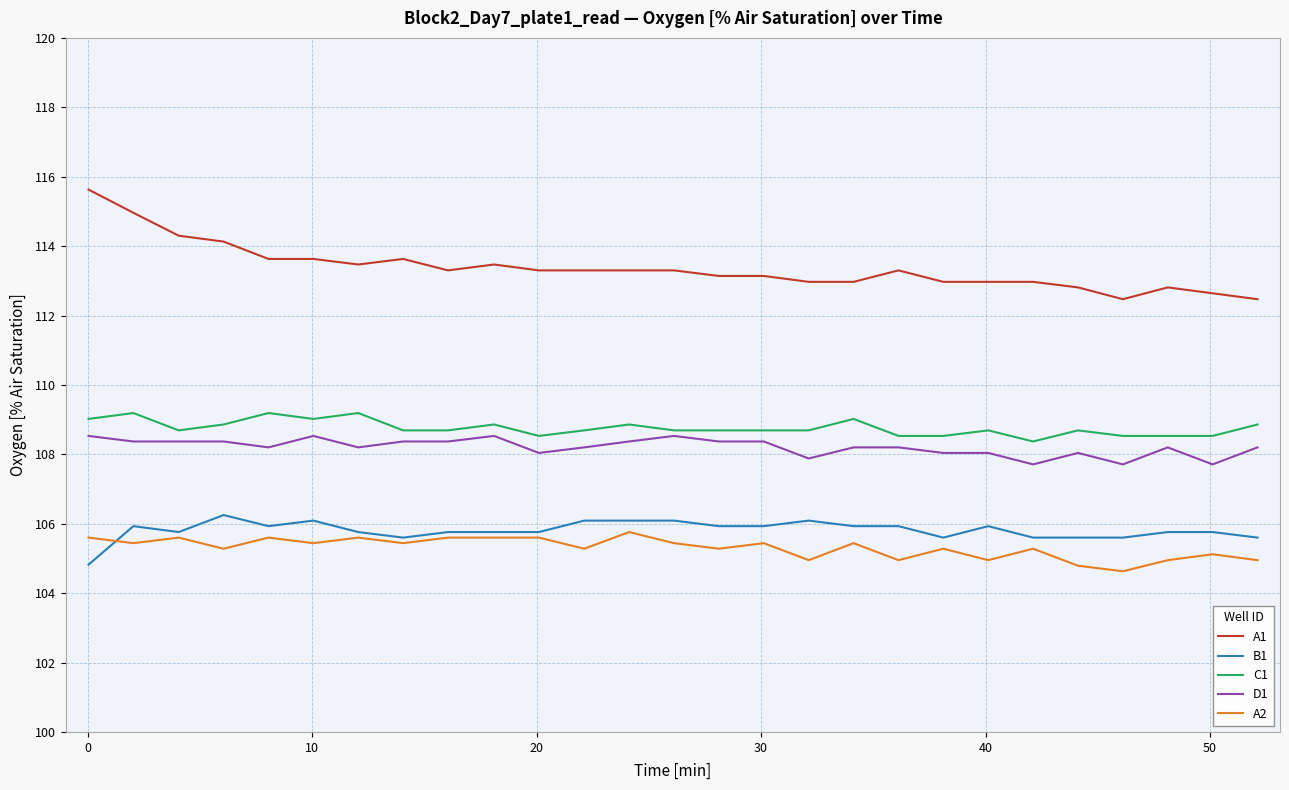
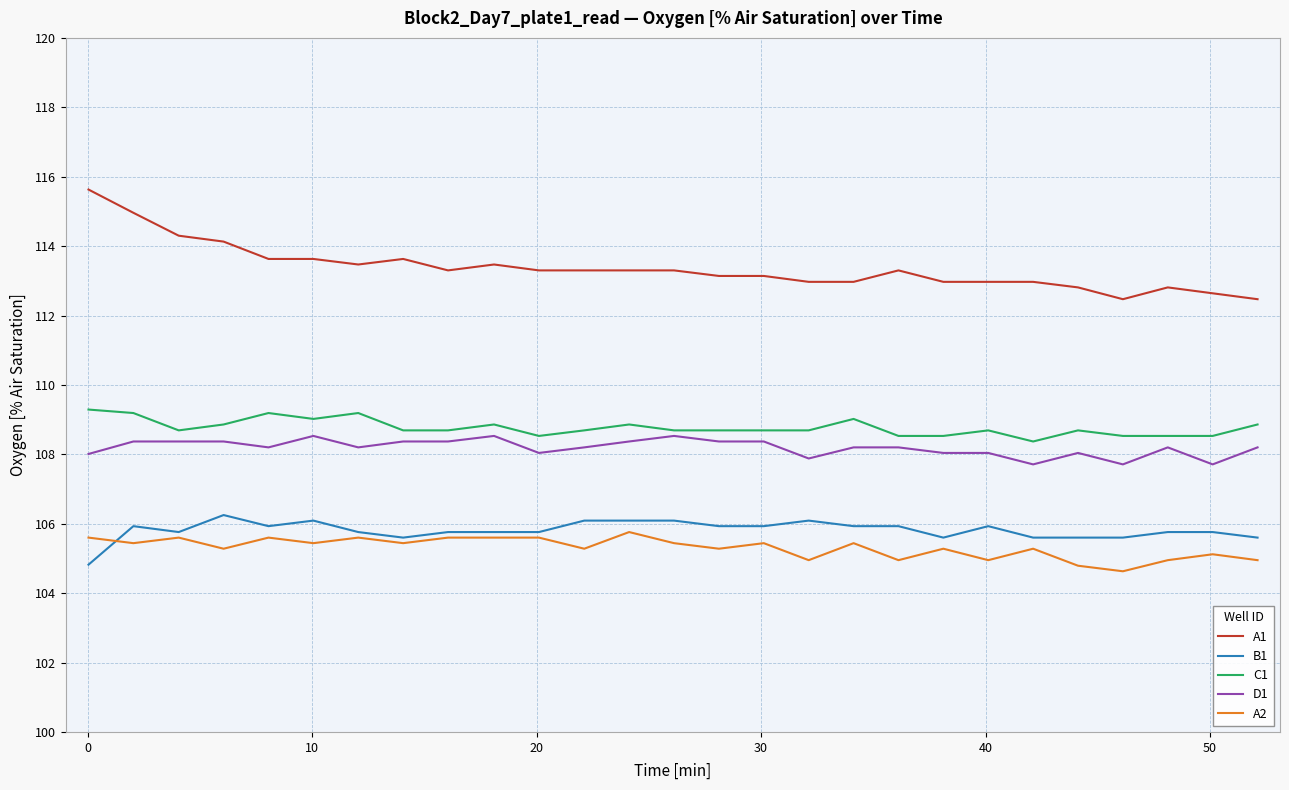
  {
    "A1": {
      "0": 115.6
    },
    "B1": {
      "0": 104.8
    },
    "C1": {
-     "0": 109.0
+     "0": 109.3
    },
    "D1": {
-     "0": 108.5
+     "0": 108.0
    },
    "A2": {
      "0": 105.6
    }
  }
